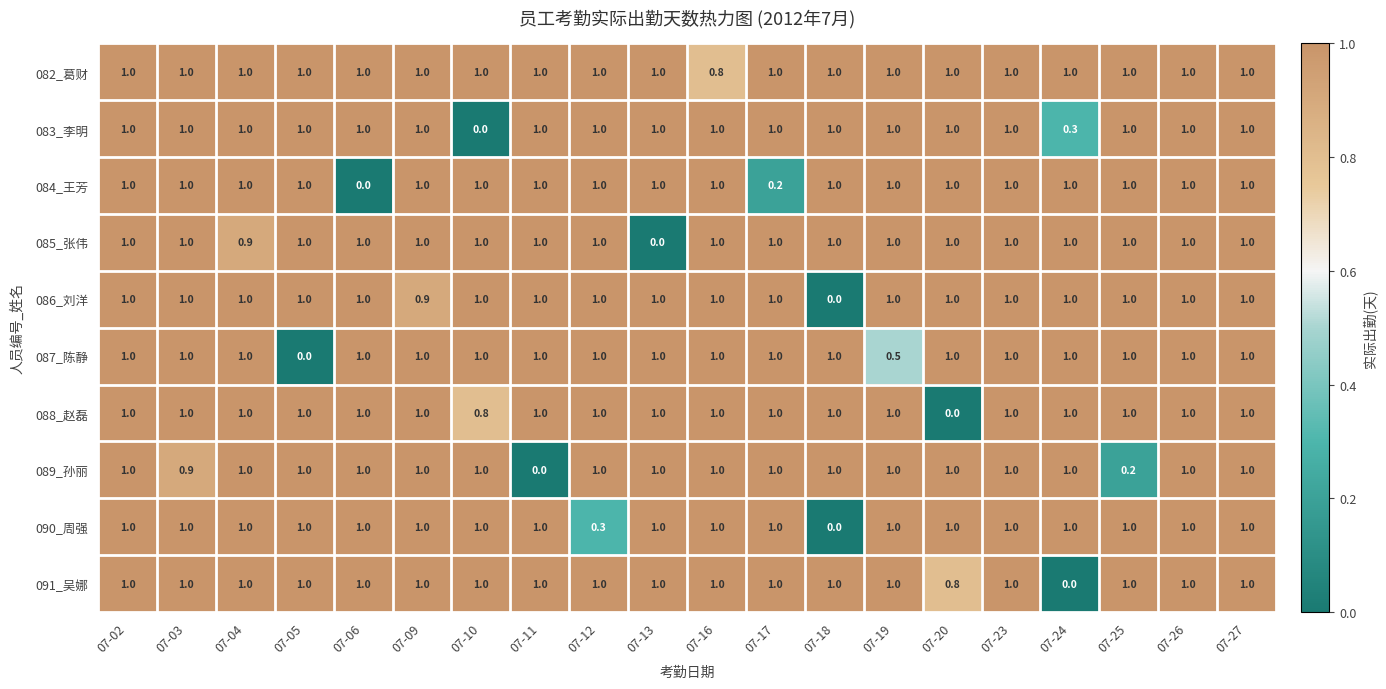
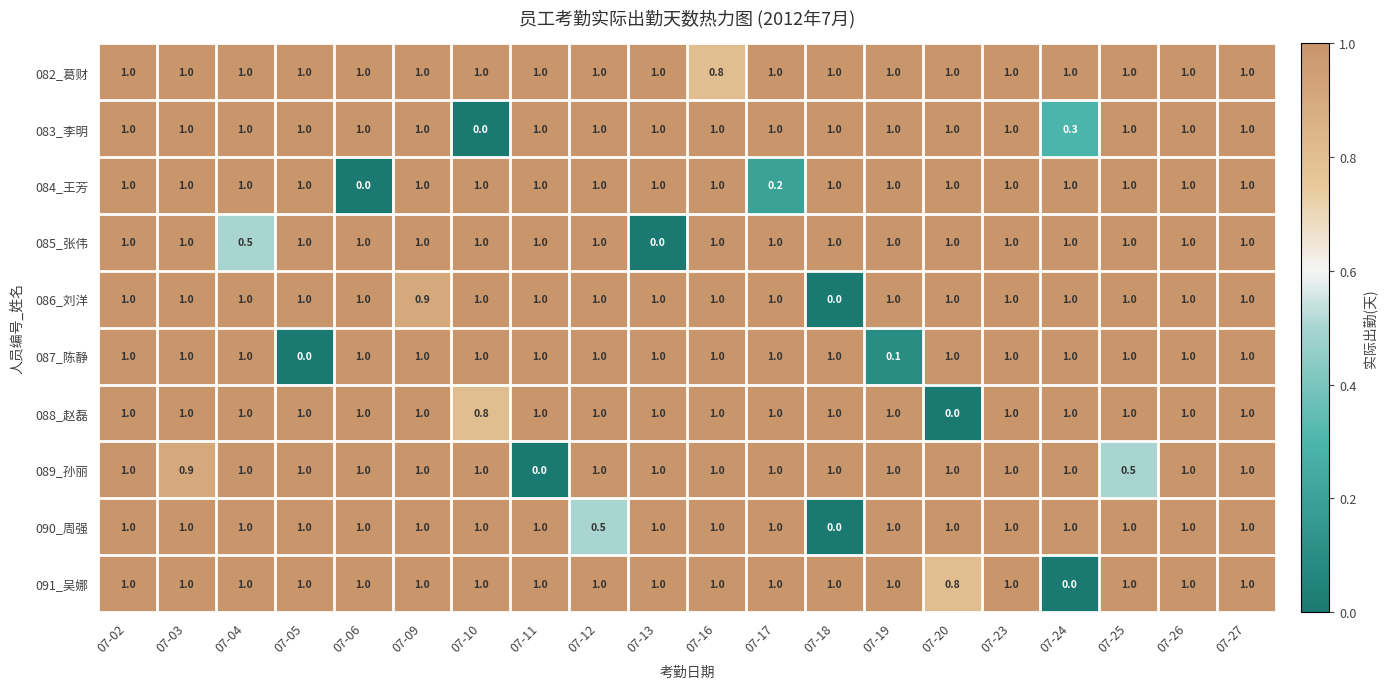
  {
    "082_葛财": {
      "07-02": 1.0,
      "07-03": 1.0,
      "07-04": 1.0,
      "07-05": 1.0,
      "07-06": 1.0,
      "07-09": 1.0,
      "07-10": 1.0,
      "07-11": 1.0,
      "07-12": 1.0,
      "07-13": 1.0,
      "07-16": 0.8,
      "07-17": 1.0,
      "07-18": 1.0,
      "07-19": 1.0,
      "07-20": 1.0,
      "07-23": 1.0,
      "07-24": 1.0,
      "07-25": 1.0,
      "07-26": 1.0,
      "07-27": 1.0
    },
    "083_李明": {
      "07-02": 1.0,
      "07-03": 1.0,
      "07-04": 1.0,
      "07-05": 1.0,
      "07-06": 1.0,
      "07-09": 1.0,
      "07-10": 0.0,
      "07-11": 1.0,
      "07-12": 1.0,
      "07-13": 1.0,
      "07-16": 1.0,
      "07-17": 1.0,
      "07-18": 1.0,
      "07-19": 1.0,
      "07-20": 1.0,
      "07-23": 1.0,
      "07-24": 0.3,
      "07-25": 1.0,
      "07-26": 1.0,
      "07-27": 1.0
    },
    "084_王芳": {
      "07-02": 1.0,
      "07-03": 1.0,
      "07-04": 1.0,
      "07-05": 1.0,
      "07-06": 0.0,
      "07-09": 1.0,
      "07-10": 1.0,
      "07-11": 1.0,
      "07-12": 1.0,
      "07-13": 1.0,
      "07-16": 1.0,
      "07-17": 0.2,
      "07-18": 1.0,
      "07-19": 1.0,
      "07-20": 1.0,
      "07-23": 1.0,
      "07-24": 1.0,
      "07-25": 1.0,
      "07-26": 1.0,
      "07-27": 1.0
    },
    "085_张伟": {
      "07-02": 1.0,
      "07-03": 1.0,
-     "07-04": 0.9,
+     "07-04": 0.5,
      "07-05": 1.0,
      "07-06": 1.0,
      "07-09": 1.0,
      "07-10": 1.0,
      "07-11": 1.0,
      "07-12": 1.0,
      "07-13": 0.0,
      "07-16": 1.0,
      "07-17": 1.0,
      "07-18": 1.0,
      "07-19": 1.0,
      "07-20": 1.0,
      "07-23": 1.0,
      "07-24": 1.0,
      "07-25": 1.0,
      "07-26": 1.0,
      "07-27": 1.0
    },
    "086_刘洋": {
      "07-02": 1.0,
      "07-03": 1.0,
      "07-04": 1.0,
      "07-05": 1.0,
      "07-06": 1.0,
      "07-09": 0.9,
      "07-10": 1.0,
      "07-11": 1.0,
      "07-12": 1.0,
      "07-13": 1.0,
      "07-16": 1.0,
      "07-17": 1.0,
      "07-18": 0.0,
      "07-19": 1.0,
      "07-20": 1.0,
      "07-23": 1.0,
      "07-24": 1.0,
      "07-25": 1.0,
      "07-26": 1.0,
      "07-27": 1.0
    },
    "087_陈静": {
      "07-02": 1.0,
      "07-03": 1.0,
      "07-04": 1.0,
      "07-05": 0.0,
      "07-06": 1.0,
      "07-09": 1.0,
      "07-10": 1.0,
      "07-11": 1.0,
      "07-12": 1.0,
      "07-13": 1.0,
      "07-16": 1.0,
      "07-17": 1.0,
      "07-18": 1.0,
-     "07-19": 0.5,
+     "07-19": 0.1,
      "07-20": 1.0,
      "07-23": 1.0,
      "07-24": 1.0,
      "07-25": 1.0,
      "07-26": 1.0,
      "07-27": 1.0
    },
    "088_赵磊": {
      "07-02": 1.0,
      "07-03": 1.0,
      "07-04": 1.0,
      "07-05": 1.0,
      "07-06": 1.0,
      "07-09": 1.0,
      "07-10": 0.8,
      "07-11": 1.0,
      "07-12": 1.0,
      "07-13": 1.0,
      "07-16": 1.0,
      "07-17": 1.0,
      "07-18": 1.0,
      "07-19": 1.0,
      "07-20": 0.0,
      "07-23": 1.0,
      "07-24": 1.0,
      "07-25": 1.0,
      "07-26": 1.0,
      "07-27": 1.0
    },
    "089_孙丽": {
      "07-02": 1.0,
      "07-03": 0.9,
      "07-04": 1.0,
      "07-05": 1.0,
      "07-06": 1.0,
      "07-09": 1.0,
      "07-10": 1.0,
      "07-11": 0.0,
      "07-12": 1.0,
      "07-13": 1.0,
      "07-16": 1.0,
      "07-17": 1.0,
      "07-18": 1.0,
      "07-19": 1.0,
      "07-20": 1.0,
      "07-23": 1.0,
      "07-24": 1.0,
-     "07-25": 0.2,
+     "07-25": 0.5,
      "07-26": 1.0,
      "07-27": 1.0
    },
    "090_周强": {
      "07-02": 1.0,
      "07-03": 1.0,
      "07-04": 1.0,
      "07-05": 1.0,
      "07-06": 1.0,
      "07-09": 1.0,
      "07-10": 1.0,
      "07-11": 1.0,
-     "07-12": 0.3,
+     "07-12": 0.5,
      "07-13": 1.0,
      "07-16": 1.0,
      "07-17": 1.0,
      "07-18": 0.0,
      "07-19": 1.0,
      "07-20": 1.0,
      "07-23": 1.0,
      "07-24": 1.0,
      "07-25": 1.0,
      "07-26": 1.0,
      "07-27": 1.0
    },
    "091_吴娜": {
      "07-02": 1.0,
      "07-03": 1.0,
      "07-04": 1.0,
      "07-05": 1.0,
      "07-06": 1.0,
      "07-09": 1.0,
      "07-10": 1.0,
      "07-11": 1.0,
      "07-12": 1.0,
      "07-13": 1.0,
      "07-16": 1.0,
      "07-17": 1.0,
      "07-18": 1.0,
      "07-19": 1.0,
      "07-20": 0.8,
      "07-23": 1.0,
      "07-24": 0.0,
      "07-25": 1.0,
      "07-26": 1.0,
      "07-27": 1.0
    }
  }
